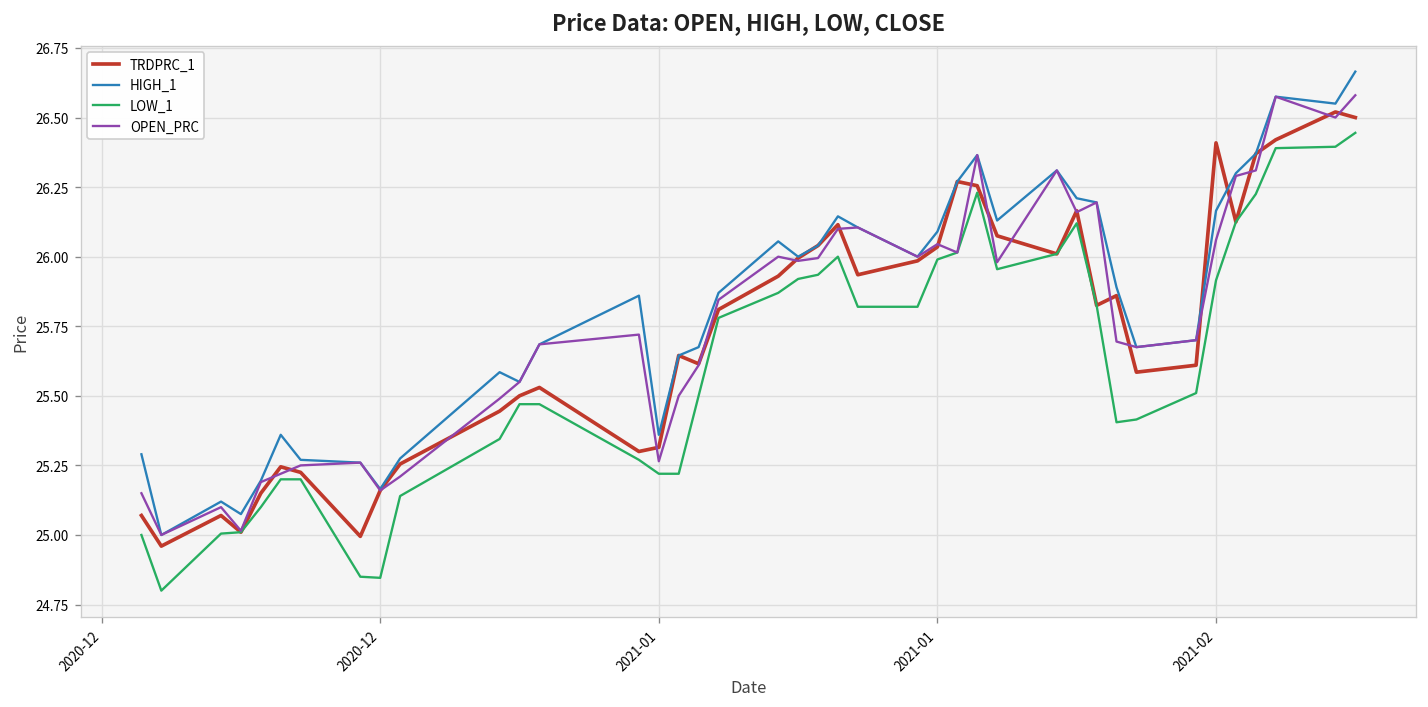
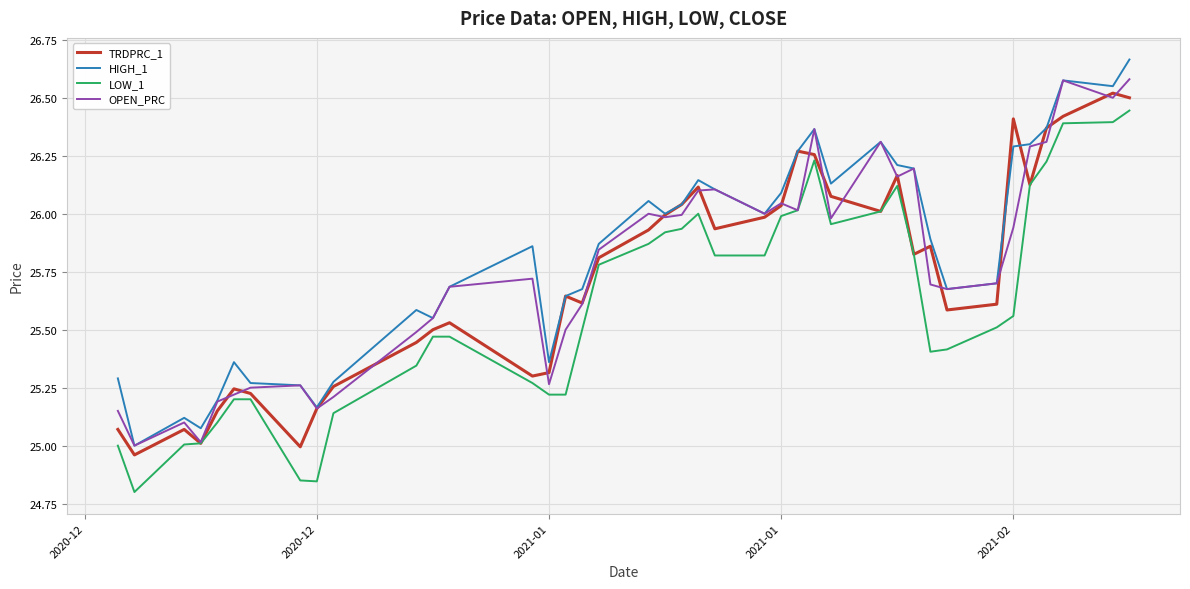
  {
    "TRDPRC_1": {
      "2021-02": 26.41
    },
    "HIGH_1": {
-     "2021-02": 26.17
+     "2021-02": 26.29
    },
    "LOW_1": {
      "2020-12": 24.85,
-     "2021-02": 25.92
+     "2021-02": 25.56
    },
    "OPEN_PRC": {
-     "2021-02": 26.06
+     "2021-02": 25.94
    }
  }
